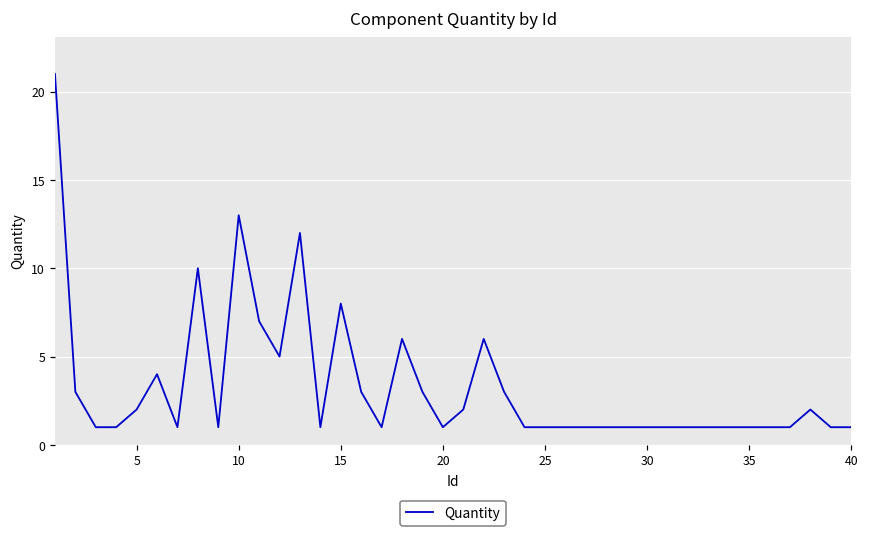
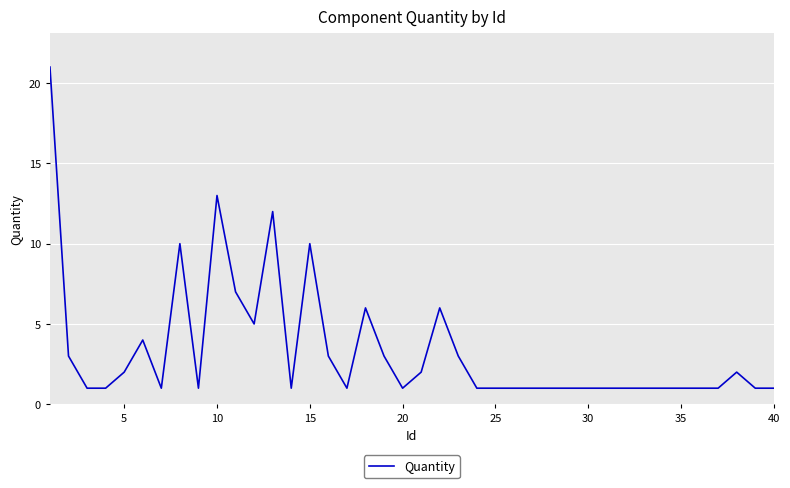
  {
    "5": 2,
    "10": 13,
-   "15": 8,
+   "15": 10,
    "20": 1,
    "25": 1,
    "30": 1,
    "35": 1,
    "40": 1
  }
